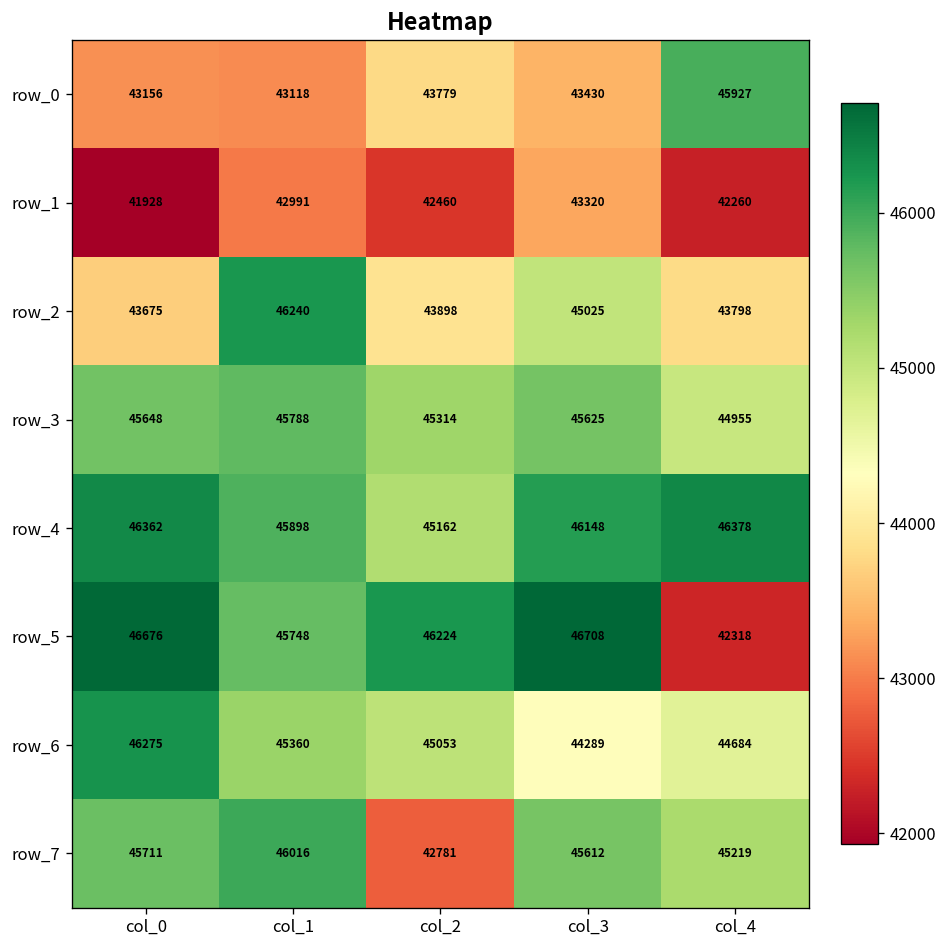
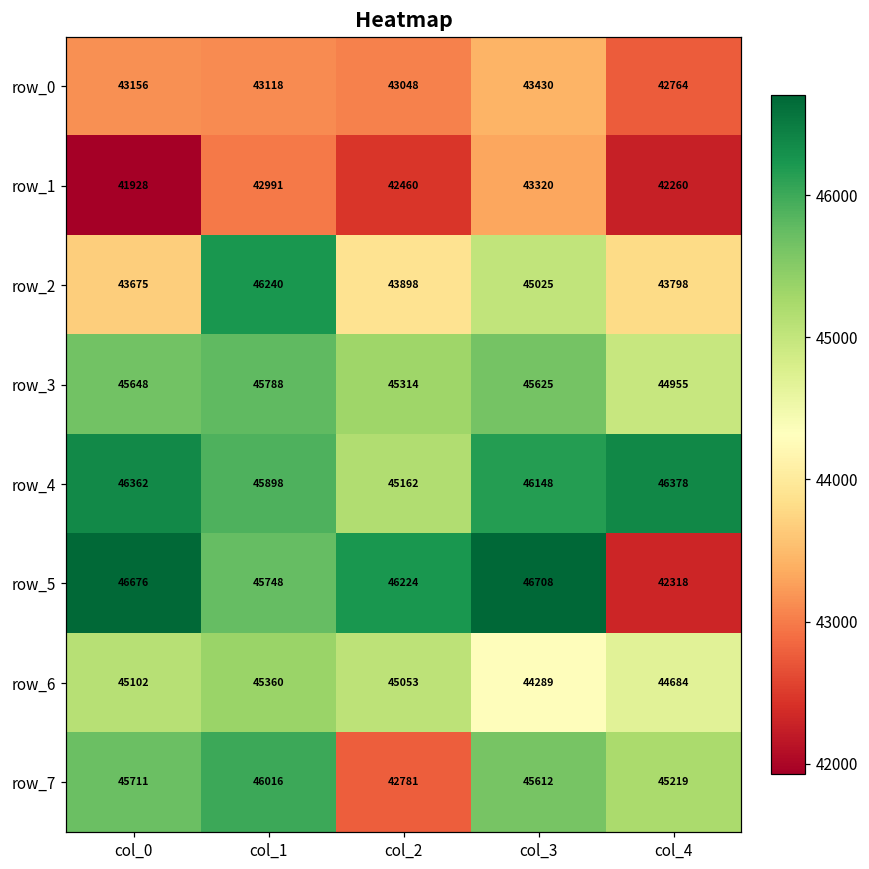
  {
    "row_0": {
      "col_0": 43156,
      "col_1": 43118,
-     "col_2": 43779,
+     "col_2": 43048,
      "col_3": 43430,
-     "col_4": 45927
+     "col_4": 42764
    },
    "row_1": {
      "col_0": 41928,
      "col_1": 42991,
      "col_2": 42460,
      "col_3": 43320,
      "col_4": 42260
    },
    "row_2": {
      "col_0": 43675,
      "col_1": 46240,
      "col_2": 43898,
      "col_3": 45025,
      "col_4": 43798
    },
    "row_3": {
      "col_0": 45648,
      "col_1": 45788,
      "col_2": 45314,
      "col_3": 45625,
      "col_4": 44955
    },
    "row_4": {
      "col_0": 46362,
      "col_1": 45898,
      "col_2": 45162,
      "col_3": 46148,
      "col_4": 46378
    },
    "row_5": {
      "col_0": 46676,
      "col_1": 45748,
      "col_2": 46224,
      "col_3": 46708,
      "col_4": 42318
    },
    "row_6": {
-     "col_0": 46275,
+     "col_0": 45102,
      "col_1": 45360,
      "col_2": 45053,
      "col_3": 44289,
      "col_4": 44684
    },
    "row_7": {
      "col_0": 45711,
      "col_1": 46016,
      "col_2": 42781,
      "col_3": 45612,
      "col_4": 45219
    }
  }
